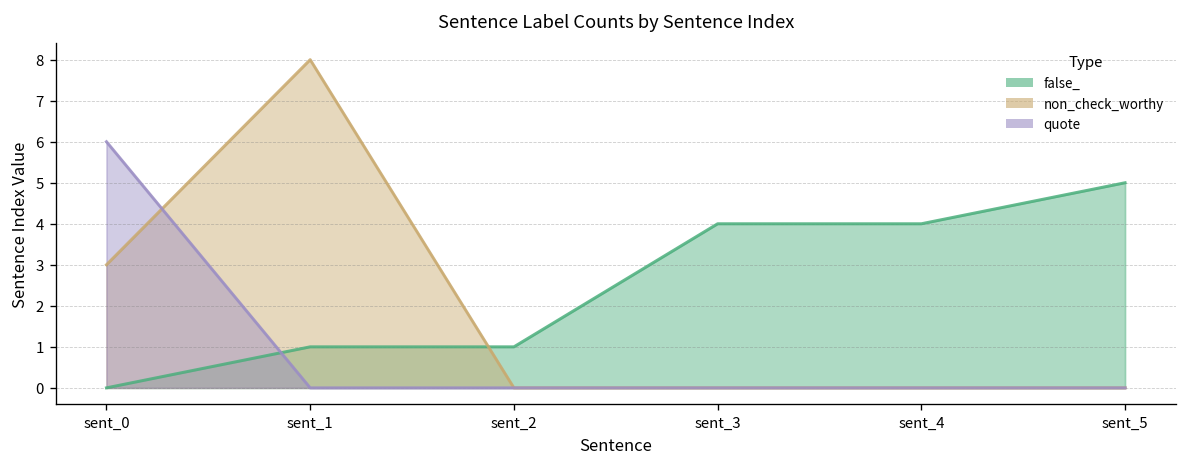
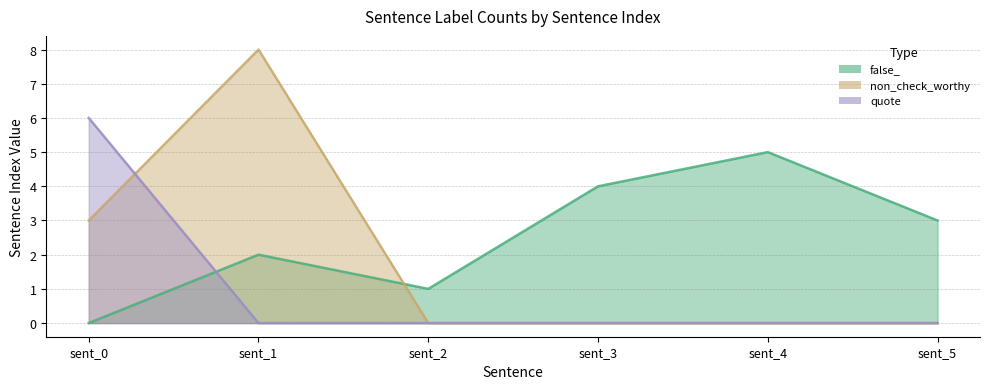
  {
    "false_": {
      "sent_0": 0,
-     "sent_1": 1,
+     "sent_1": 2,
      "sent_2": 1,
      "sent_3": 4,
-     "sent_4": 4,
-     "sent_5": 5
+     "sent_4": 5,
+     "sent_5": 3
    },
    "non_check_worthy": {
      "sent_0": 3,
      "sent_1": 8
    },
    "quote": {
      "sent_0": 6,
      "sent_1": 0
    }
  }
